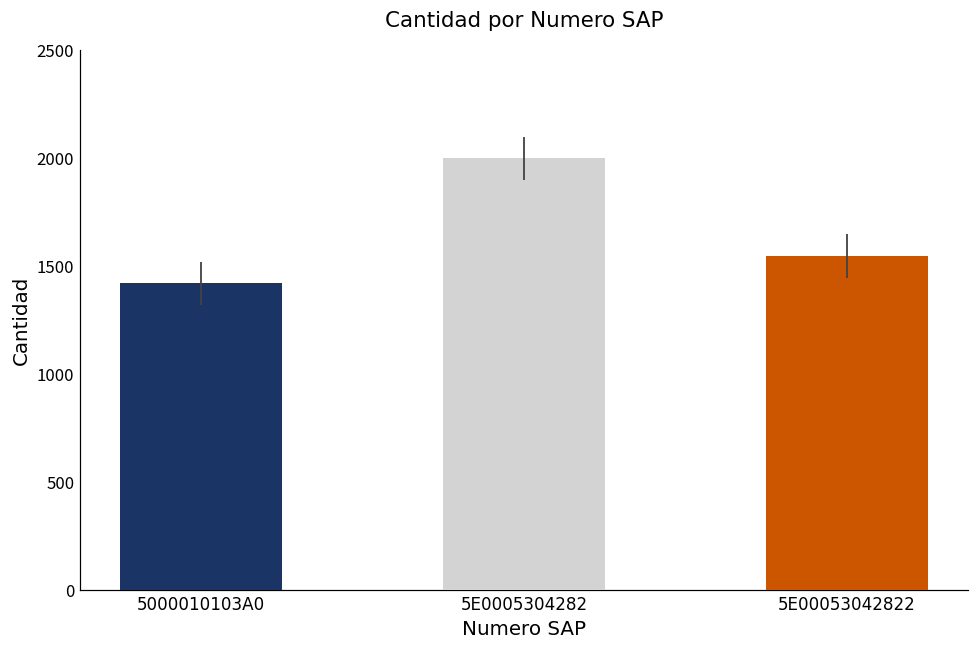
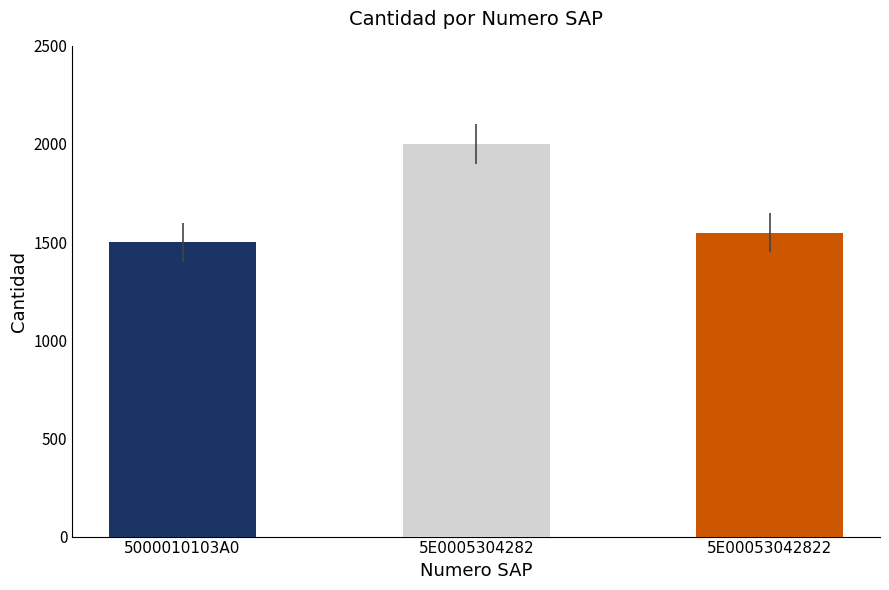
  {
-   "5000010103A0": 1420,
+   "5000010103A0": 1500,
    "5E0005304282": 2000,
    "5E00053042822": 1550
  }
